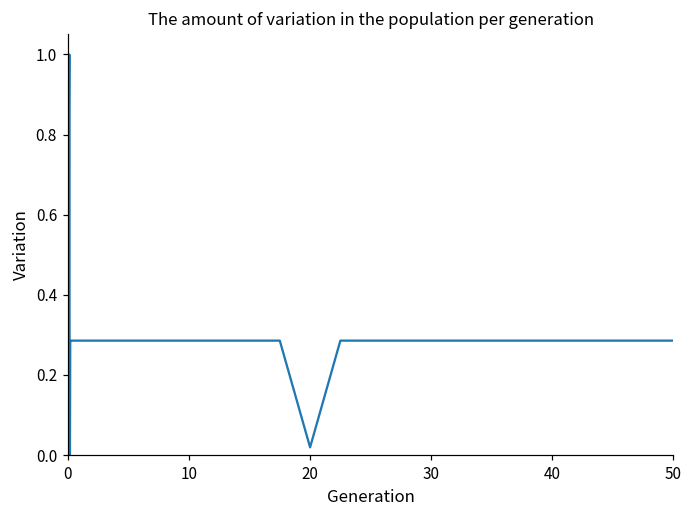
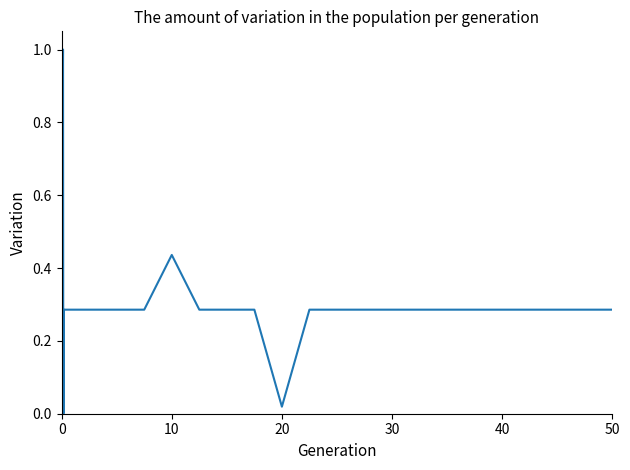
  {
-   "10": 0.29,
+   "10": 0.44,
    "20": 0.02,
    "30": 0.29,
    "50": 0.29
  }
